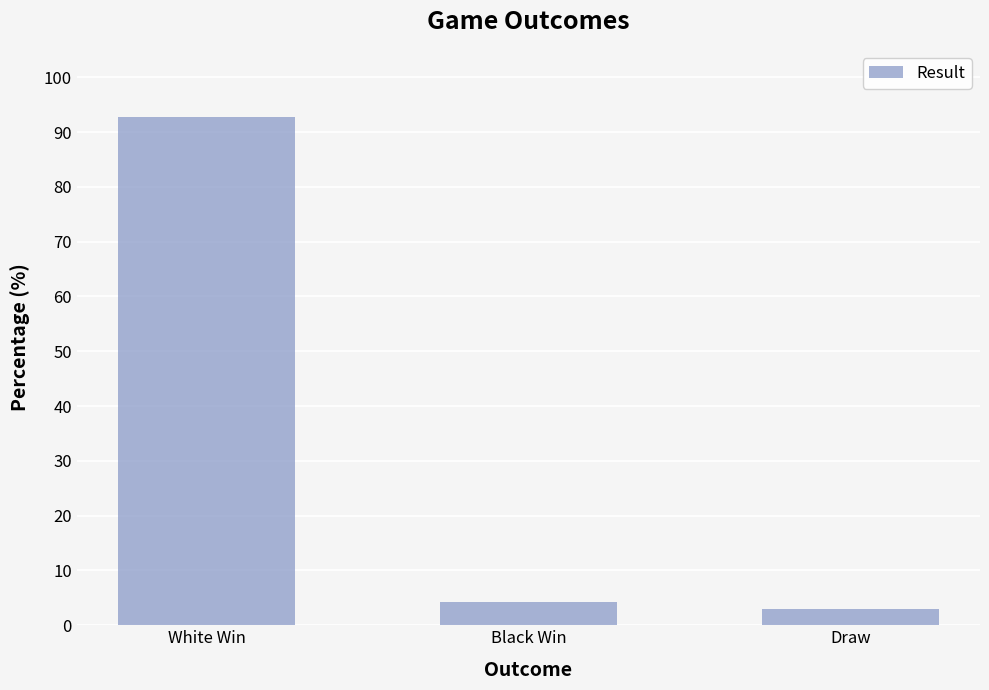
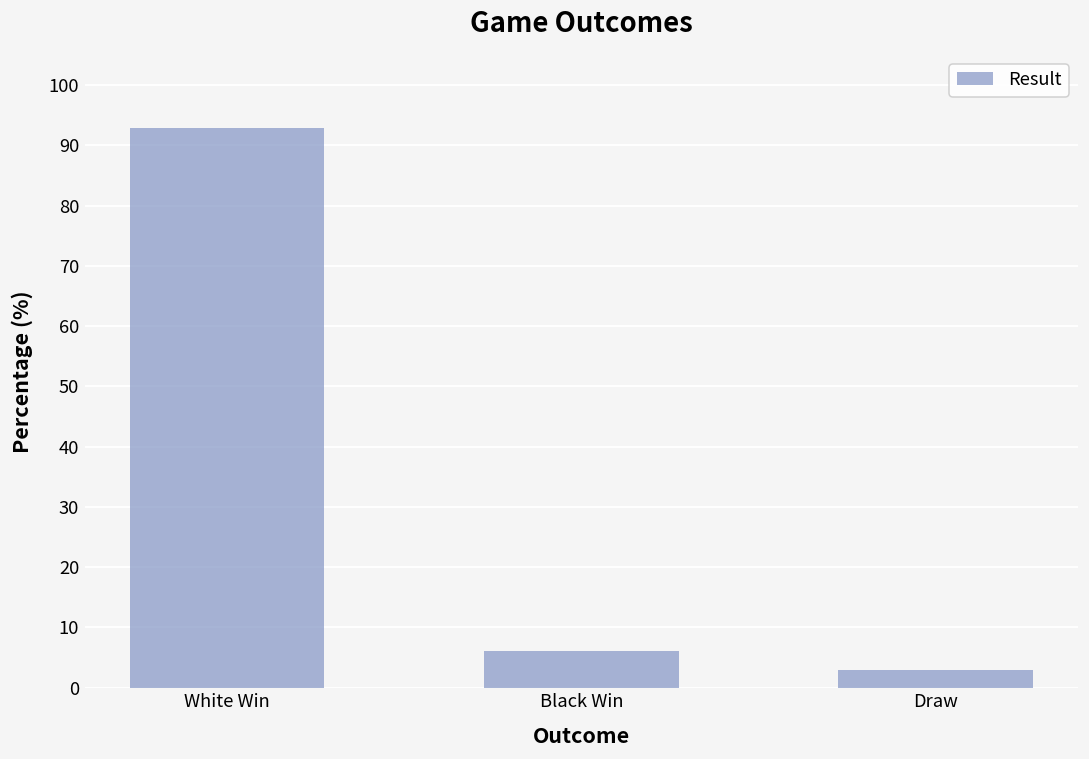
  {
    "White Win": 93,
-   "Black Win": 4,
+   "Black Win": 6,
    "Draw": 3
  }
